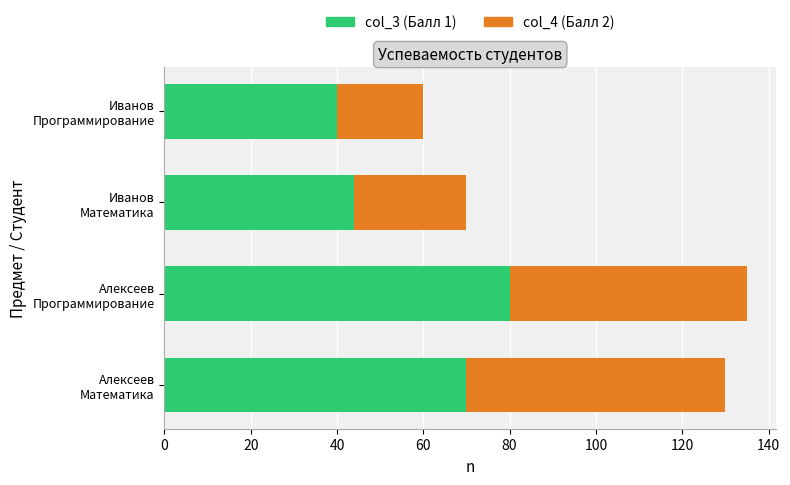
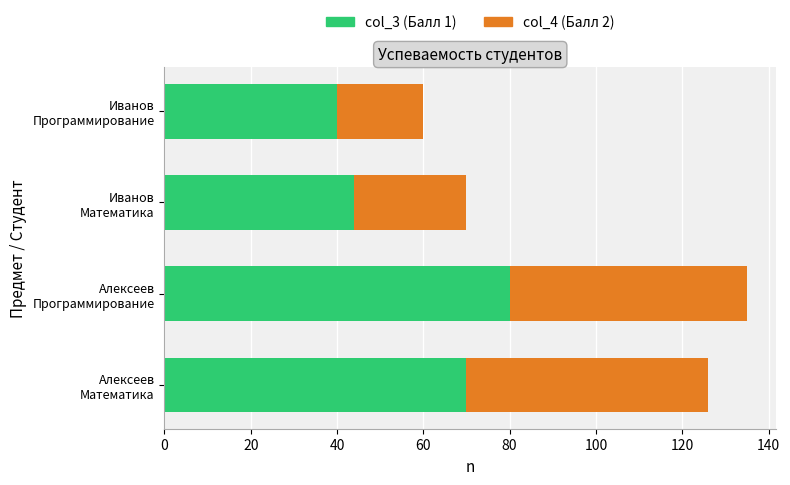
  {
    "col_3 (Балл 1)": {
      "Иванов Программирование": 40,
      "Иванов Математика": 44,
      "Алексеев Программирование": 80,
      "Алексеев Математика": 70
    },
    "col_4 (Балл 2)": {
      "Иванов Программирование": 20,
      "Иванов Математика": 26,
      "Алексеев Программирование": 55,
-     "Алексеев Математика": 60
+     "Алексеев Математика": 56
    }
  }
